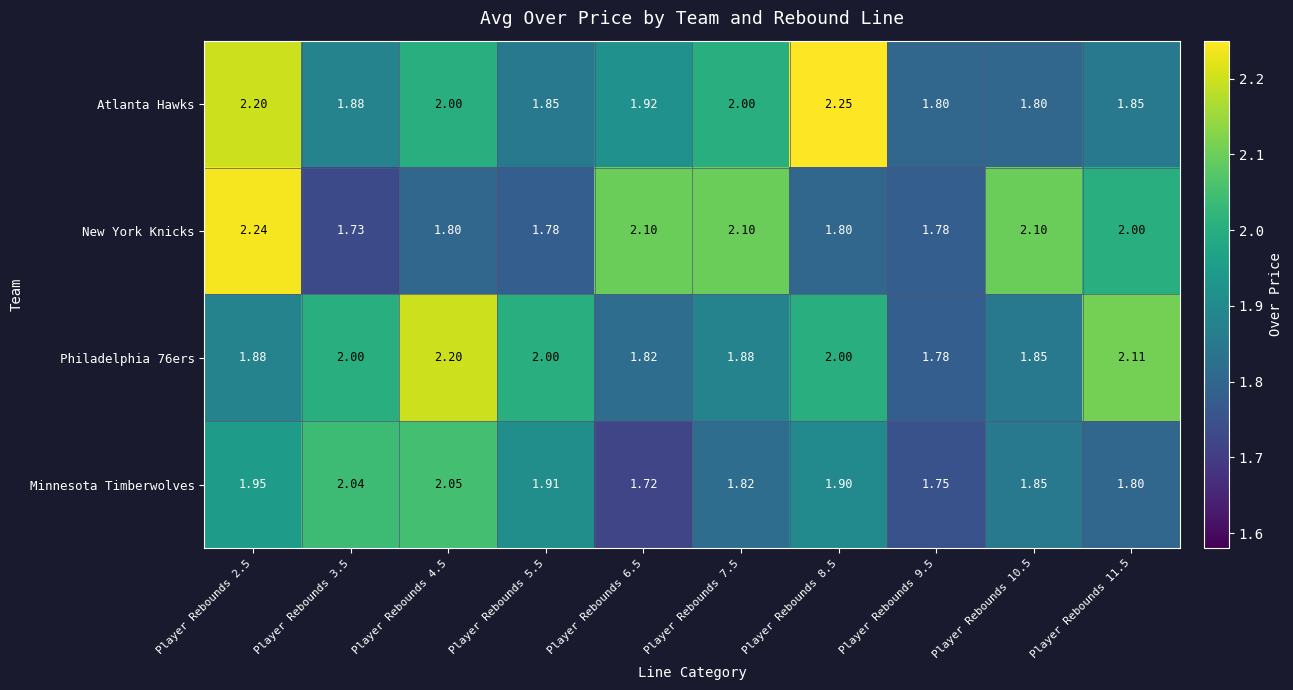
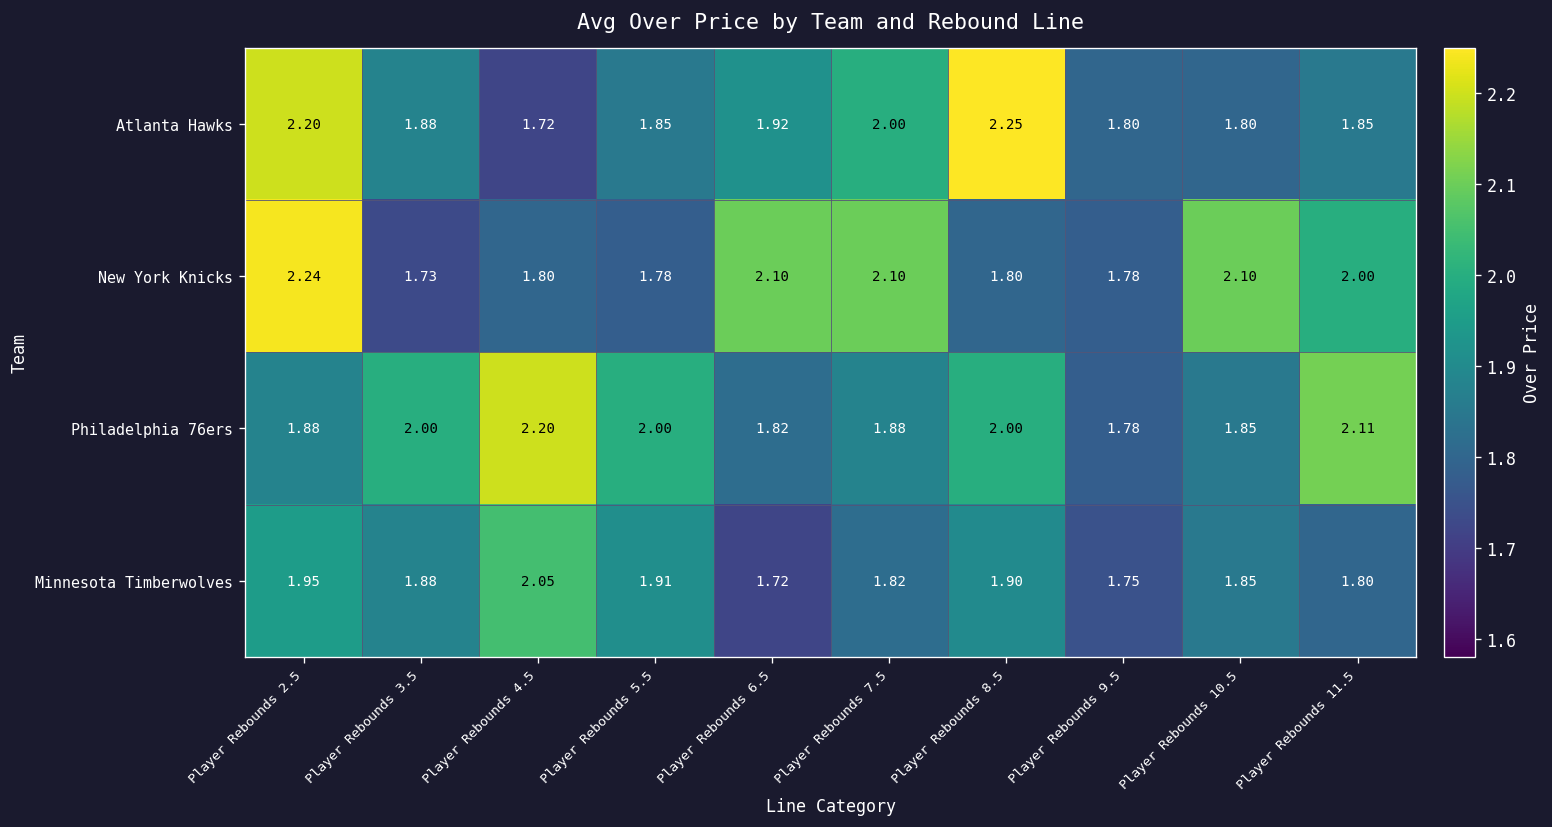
  {
    "Atlanta Hawks": {
      "Player Rebounds 2.5": 2.20,
      "Player Rebounds 3.5": 1.88,
-     "Player Rebounds 4.5": 2.00,
+     "Player Rebounds 4.5": 1.72,
      "Player Rebounds 5.5": 1.85,
      "Player Rebounds 6.5": 1.92,
      "Player Rebounds 7.5": 2.00,
      "Player Rebounds 8.5": 2.25,
      "Player Rebounds 9.5": 1.80,
      "Player Rebounds 10.5": 1.80,
      "Player Rebounds 11.5": 1.85
    },
    "New York Knicks": {
      "Player Rebounds 2.5": 2.24,
      "Player Rebounds 3.5": 1.73,
      "Player Rebounds 4.5": 1.80,
      "Player Rebounds 5.5": 1.78,
      "Player Rebounds 6.5": 2.10,
      "Player Rebounds 7.5": 2.10,
      "Player Rebounds 8.5": 1.80,
      "Player Rebounds 9.5": 1.78,
      "Player Rebounds 10.5": 2.10,
      "Player Rebounds 11.5": 2.00
    },
    "Philadelphia 76ers": {
      "Player Rebounds 2.5": 1.88,
      "Player Rebounds 3.5": 2.00,
      "Player Rebounds 4.5": 2.20,
      "Player Rebounds 5.5": 2.00,
      "Player Rebounds 6.5": 1.82,
      "Player Rebounds 7.5": 1.88,
      "Player Rebounds 8.5": 2.00,
      "Player Rebounds 9.5": 1.78,
      "Player Rebounds 10.5": 1.85,
      "Player Rebounds 11.5": 2.11
    },
    "Minnesota Timberwolves": {
      "Player Rebounds 2.5": 1.95,
-     "Player Rebounds 3.5": 2.04,
+     "Player Rebounds 3.5": 1.88,
      "Player Rebounds 4.5": 2.05,
      "Player Rebounds 5.5": 1.91,
      "Player Rebounds 6.5": 1.72,
      "Player Rebounds 7.5": 1.82,
      "Player Rebounds 8.5": 1.90,
      "Player Rebounds 9.5": 1.75,
      "Player Rebounds 10.5": 1.85,
      "Player Rebounds 11.5": 1.80
    }
  }
